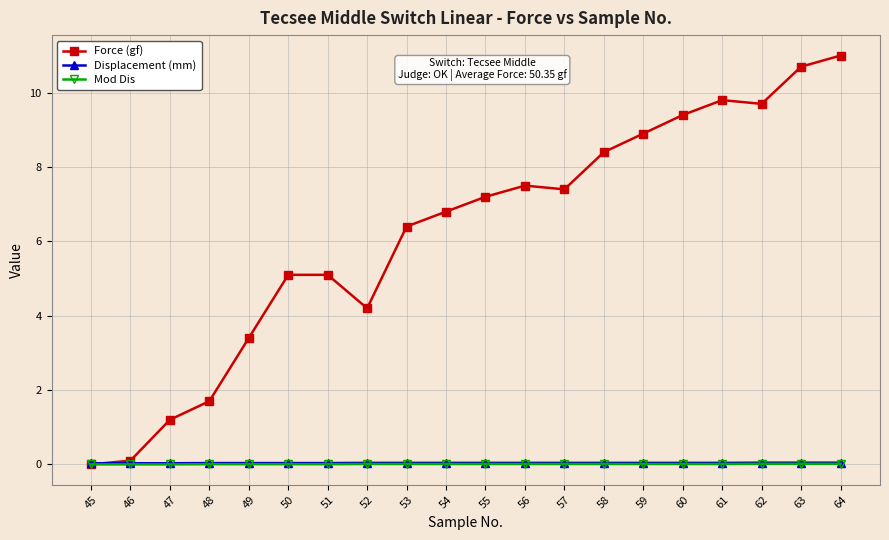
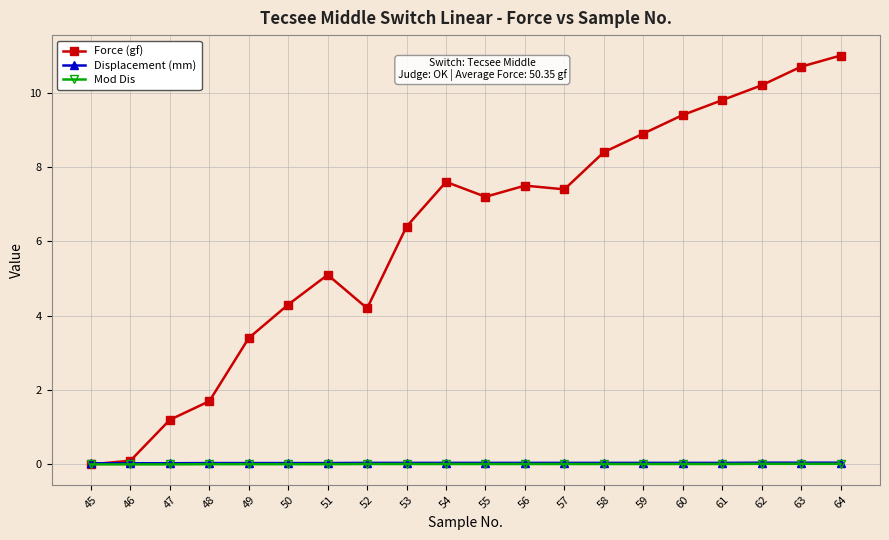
  {
    "Force (gf)": {
      "46": 0.1,
      "47": 1.2,
      "48": 1.7,
      "49": 3.4,
-     "50": 5.1,
+     "50": 4.3,
      "51": 5.1,
      "52": 4.2,
      "53": 6.4,
-     "54": 6.8,
+     "54": 7.6,
      "55": 7.2,
      "56": 7.5,
      "57": 7.4,
      "58": 8.4,
      "59": 8.9,
      "60": 9.4,
      "61": 9.8,
-     "62": 9.7,
+     "62": 10.2,
      "63": 10.7,
      "64": 11.0
    }
  }
